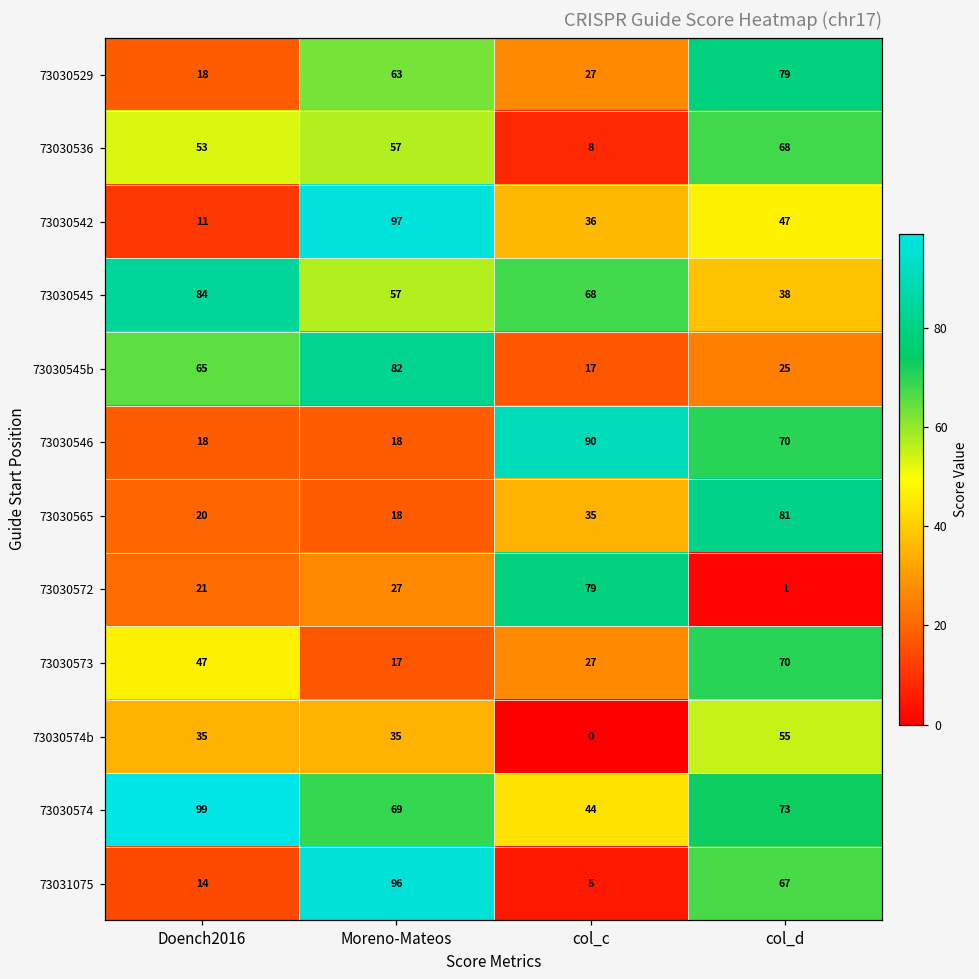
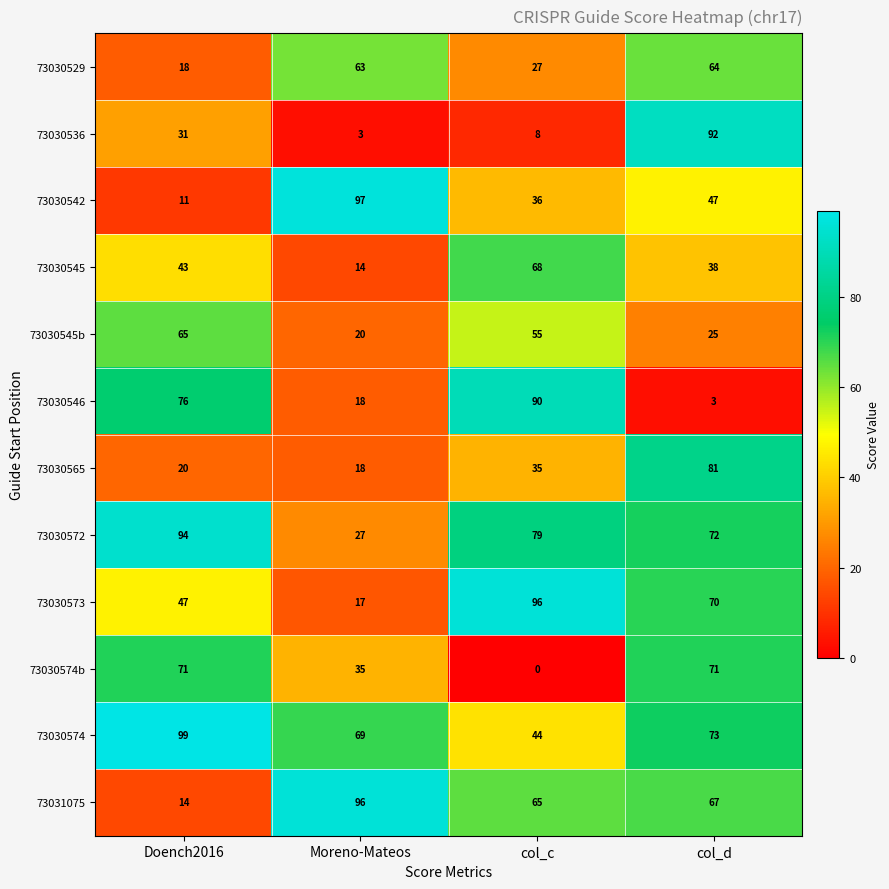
  {
    "73030529": {
      "Doench2016": 18,
      "Moreno-Mateos": 63,
      "col_c": 27,
-     "col_d": 79
+     "col_d": 64
    },
    "73030536": {
-     "Doench2016": 53,
-     "Moreno-Mateos": 57,
+     "Doench2016": 31,
+     "Moreno-Mateos": 3,
      "col_c": 8,
-     "col_d": 68
+     "col_d": 92
    },
    "73030542": {
      "Doench2016": 11,
      "Moreno-Mateos": 97,
      "col_c": 36,
      "col_d": 47
    },
    "73030545": {
-     "Doench2016": 84,
-     "Moreno-Mateos": 57,
+     "Doench2016": 43,
+     "Moreno-Mateos": 14,
      "col_c": 68,
      "col_d": 38
    },
    "73030545b": {
      "Doench2016": 65,
-     "Moreno-Mateos": 82,
-     "col_c": 17,
+     "Moreno-Mateos": 20,
+     "col_c": 55,
      "col_d": 25
    },
    "73030546": {
-     "Doench2016": 18,
+     "Doench2016": 76,
      "Moreno-Mateos": 18,
      "col_c": 90,
-     "col_d": 70
+     "col_d": 3
    },
    "73030565": {
      "Doench2016": 20,
      "Moreno-Mateos": 18,
      "col_c": 35,
      "col_d": 81
    },
    "73030572": {
-     "Doench2016": 21,
+     "Doench2016": 94,
      "Moreno-Mateos": 27,
      "col_c": 79,
-     "col_d": 1
+     "col_d": 72
    },
    "73030573": {
      "Doench2016": 47,
      "Moreno-Mateos": 17,
-     "col_c": 27,
+     "col_c": 96,
      "col_d": 70
    },
    "73030574b": {
-     "Doench2016": 35,
+     "Doench2016": 71,
      "Moreno-Mateos": 35,
      "col_c": 0,
-     "col_d": 55
+     "col_d": 71
    },
    "73030574": {
      "Doench2016": 99,
      "Moreno-Mateos": 69,
      "col_c": 44,
      "col_d": 73
    },
    "73031075": {
      "Doench2016": 14,
      "Moreno-Mateos": 96,
-     "col_c": 5,
+     "col_c": 65,
      "col_d": 67
    }
  }
